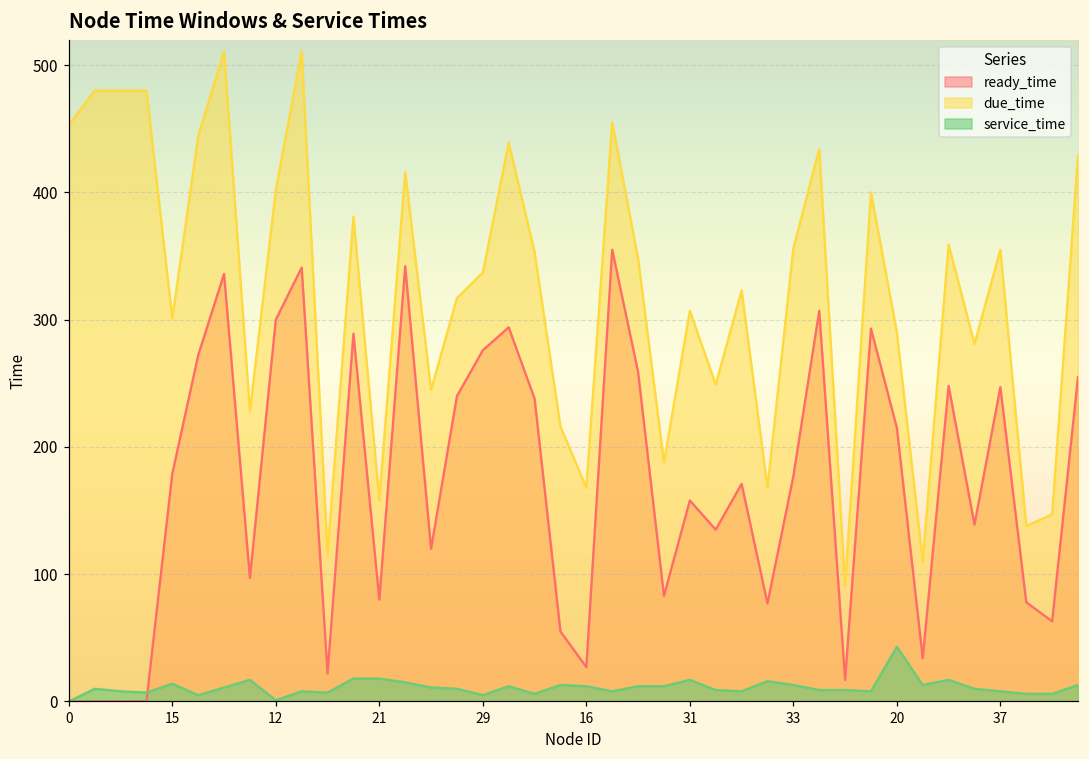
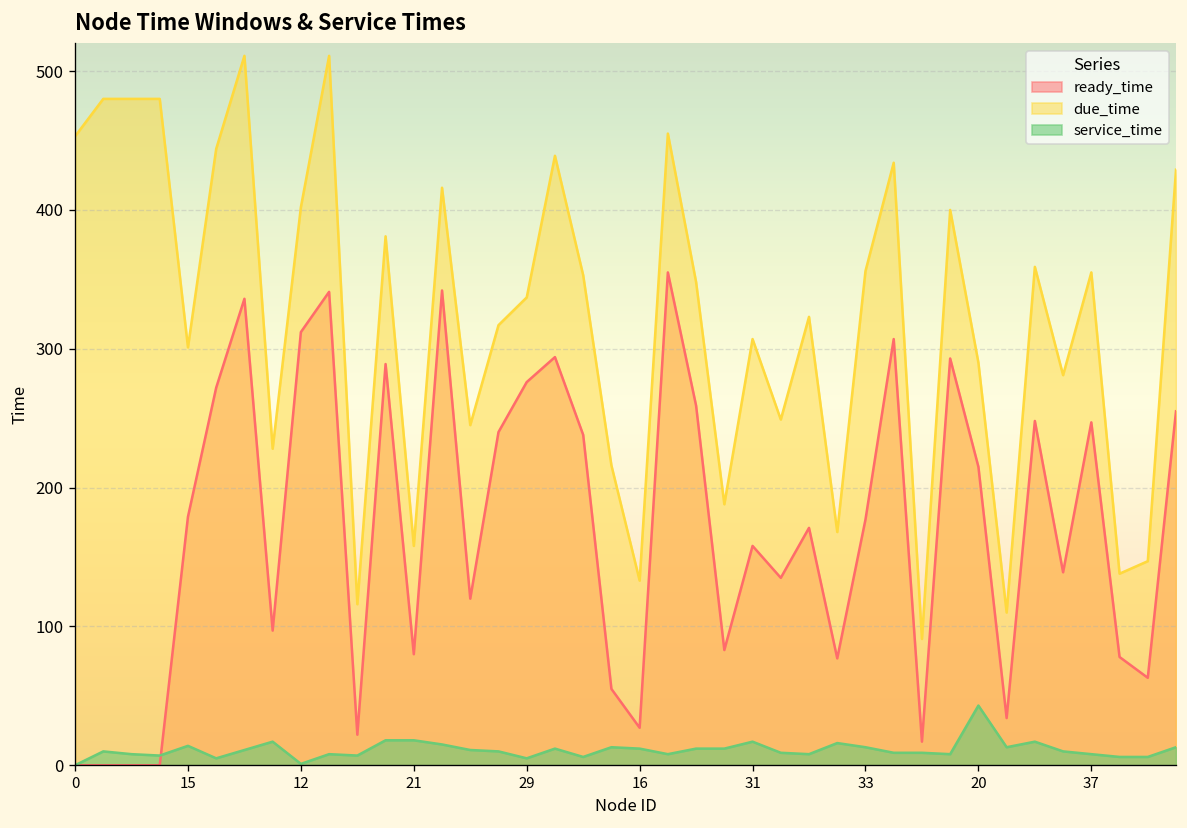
  {
    "ready_time": {
-     "12": 300,
+     "12": 312,
      "16": 27,
      "20": 215
    },
    "due_time": {
      "0": 453,
      "12": 402,
-     "16": 168,
+     "16": 133,
      "20": 290
    },
    "service_time": {
      "12": 1,
      "16": 12,
      "20": 43
    }
  }
